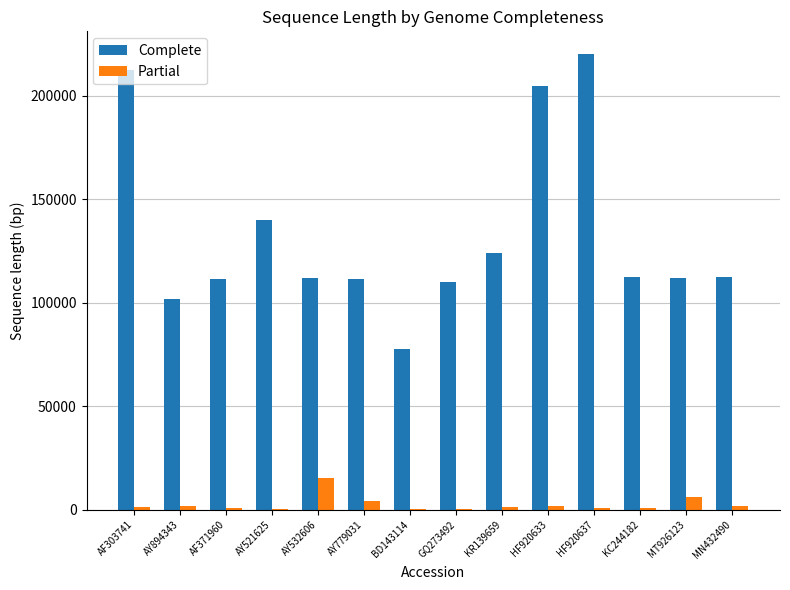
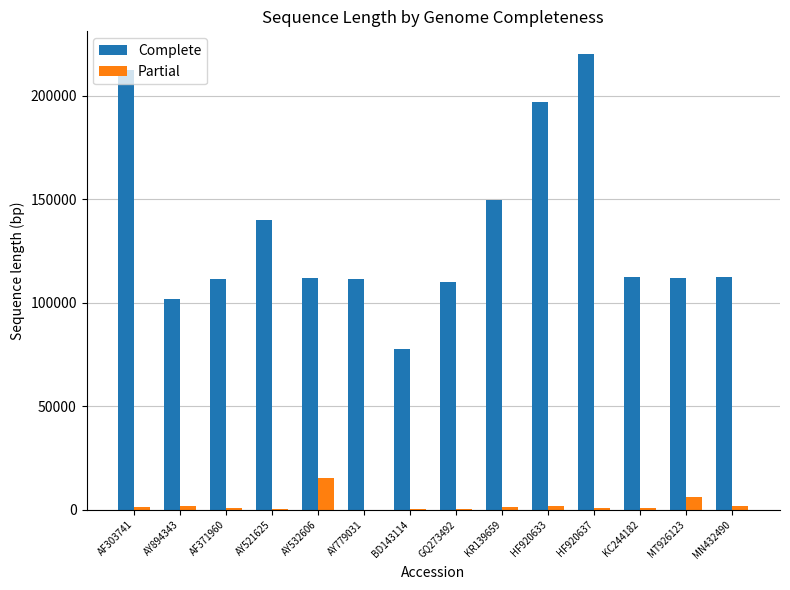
  {
    "Complete": {
      "AY894343": 102000,
      "AF371960": 111000,
      "AY521625": 140000,
      "AY532606": 112000,
      "AY779031": 112000,
      "BD143114": 78000,
      "GQ273492": 110000,
-     "KR139659": 124000,
-     "HF920633": 205000,
+     "KR139659": 150000,
+     "HF920633": 197000,
      "HF920637": 220000,
      "KC244182": 112000,
      "MT926123": 112000,
      "MN432490": 113000
    },
    "Partial": {
      "AF303741": 1000,
      "AY894343": 2000,
      "AY532606": 16000,
-     "AY779031": 4000,
+     "AY779031": 0,
      "KR139659": 1000,
      "HF920633": 2000,
      "MT926123": 6000,
      "MN432490": 2000
    }
  }
